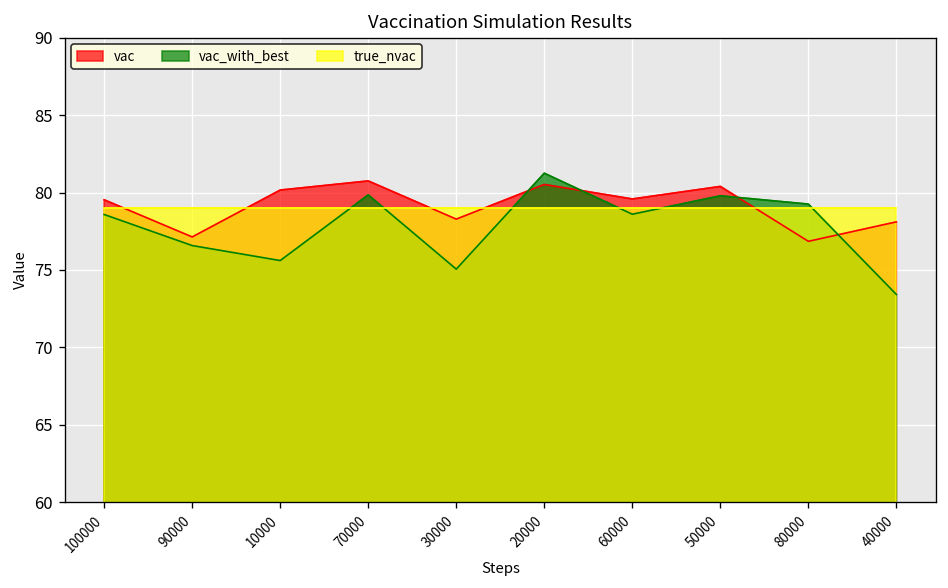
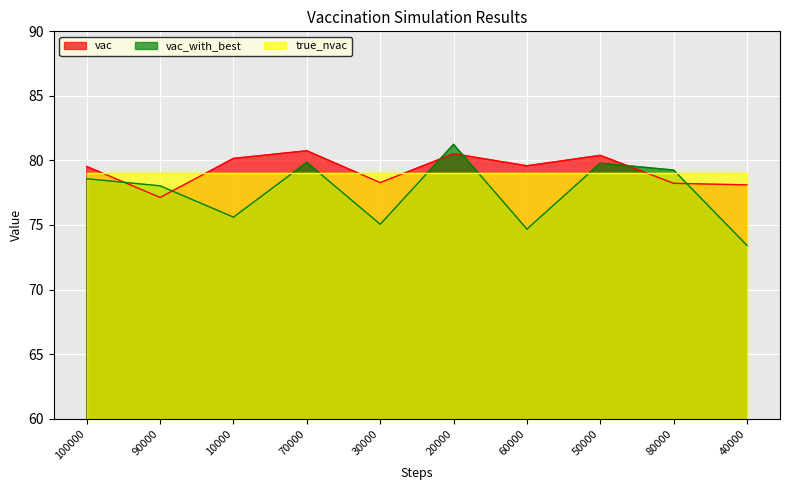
  {
    "vac": {
      "100000": 79.5,
      "90000": 77.1,
      "10000": 80.2,
      "70000": 80.7,
      "30000": 78.3,
      "20000": 80.5,
      "60000": 79.6,
      "50000": 80.4,
-     "80000": 76.9,
+     "80000": 78.2,
      "40000": 78.1
    },
    "vac_with_best": {
      "100000": 78.6,
-     "90000": 76.6,
+     "90000": 78.0,
      "10000": 75.6,
      "70000": 79.8,
      "30000": 75.1,
      "20000": 81.2,
-     "60000": 78.6,
+     "60000": 74.7,
      "50000": 79.8,
      "80000": 79.3,
      "40000": 73.4
    },
    "true_nvac": {
      "100000": 79.0,
      "90000": 79.0,
      "10000": 79.0,
      "70000": 79.0,
      "30000": 79.0,
      "20000": 79.0,
      "60000": 79.0,
      "50000": 79.0,
      "80000": 79.0,
      "40000": 79.0
    }
  }
